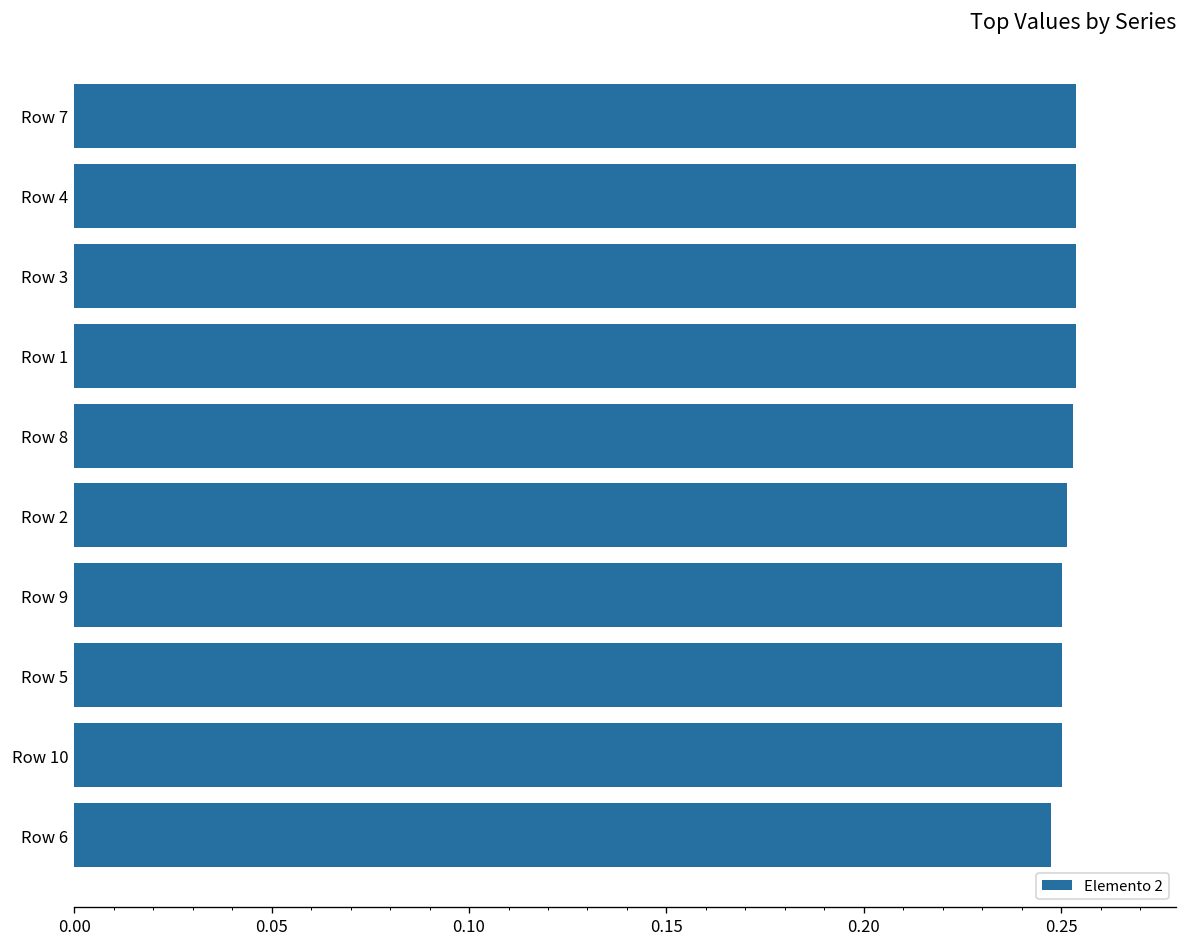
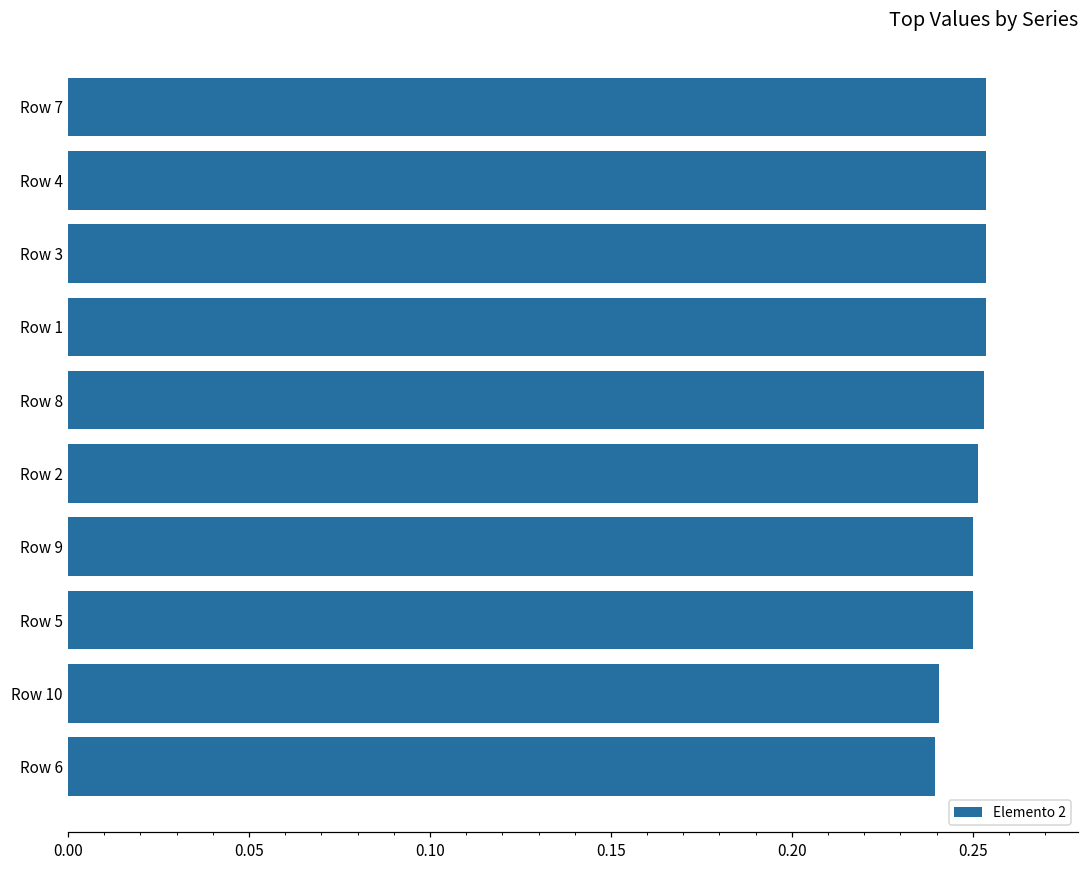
  {
    "Row 7": 0.254,
    "Row 4": 0.254,
    "Row 3": 0.254,
    "Row 1": 0.254,
    "Row 8": 0.253,
    "Row 2": 0.251,
    "Row 9": 0.250,
    "Row 5": 0.250,
-   "Row 10": 0.250,
-   "Row 6": 0.247
+   "Row 10": 0.241,
+   "Row 6": 0.240
  }
